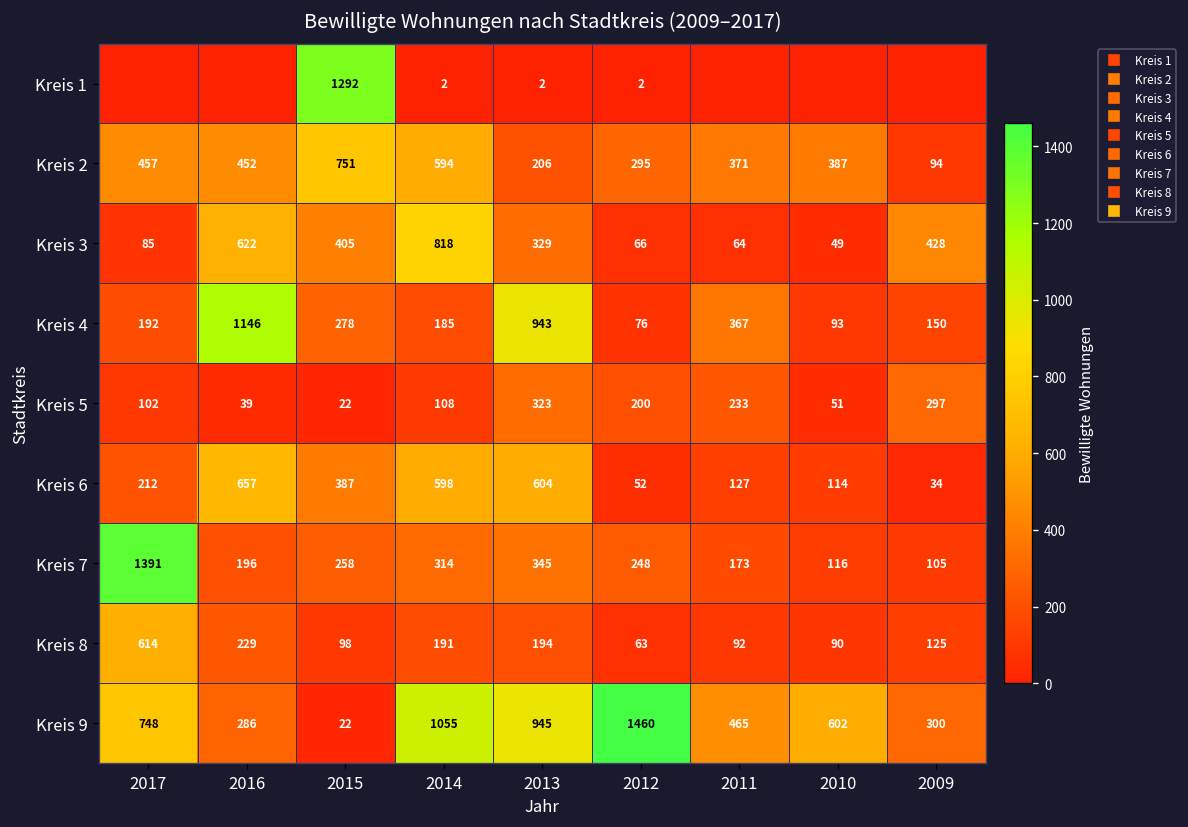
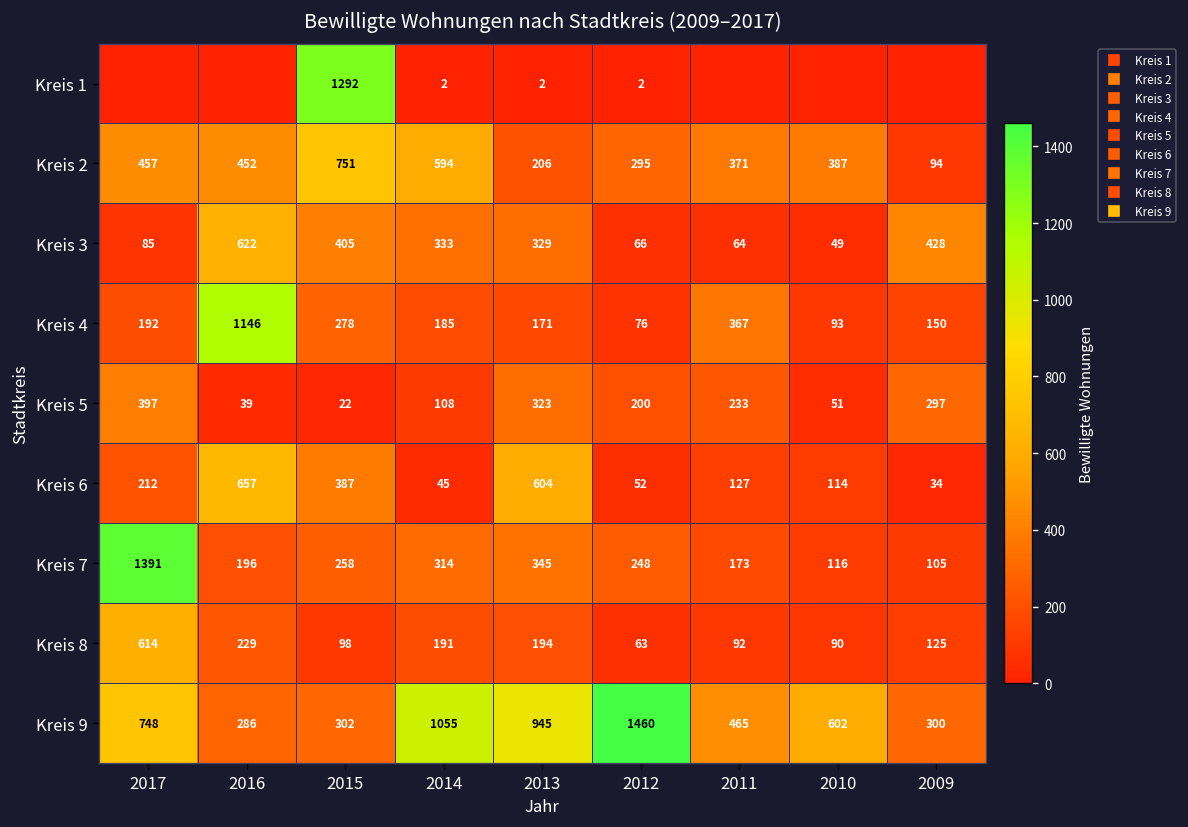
  {
    "Kreis 1": {
      "2015": 1292,
      "2014": 2,
      "2013": 2,
      "2012": 2
    },
    "Kreis 2": {
      "2017": 457,
      "2016": 452,
      "2015": 751,
      "2014": 594,
      "2013": 206,
      "2012": 295,
      "2011": 371,
      "2010": 387,
      "2009": 94
    },
    "Kreis 3": {
      "2017": 85,
      "2016": 622,
      "2015": 405,
-     "2014": 818,
+     "2014": 333,
      "2013": 329,
      "2012": 66,
      "2011": 64,
      "2010": 49,
      "2009": 428
    },
    "Kreis 4": {
      "2017": 192,
      "2016": 1146,
      "2015": 278,
      "2014": 185,
-     "2013": 943,
+     "2013": 171,
      "2012": 76,
      "2011": 367,
      "2010": 93,
      "2009": 150
    },
    "Kreis 5": {
-     "2017": 102,
+     "2017": 397,
      "2016": 39,
      "2015": 22,
      "2014": 108,
      "2013": 323,
      "2012": 200,
      "2011": 233,
      "2010": 51,
      "2009": 297
    },
    "Kreis 6": {
      "2017": 212,
      "2016": 657,
      "2015": 387,
-     "2014": 598,
+     "2014": 45,
      "2013": 604,
      "2012": 52,
      "2011": 127,
      "2010": 114,
      "2009": 34
    },
    "Kreis 7": {
      "2017": 1391,
      "2016": 196,
      "2015": 258,
      "2014": 314,
      "2013": 345,
      "2012": 248,
      "2011": 173,
      "2010": 116,
      "2009": 105
    },
    "Kreis 8": {
      "2017": 614,
      "2016": 229,
      "2015": 98,
      "2014": 191,
      "2013": 194,
      "2012": 63,
      "2011": 92,
      "2010": 90,
      "2009": 125
    },
    "Kreis 9": {
      "2017": 748,
      "2016": 286,
-     "2015": 22,
+     "2015": 302,
      "2014": 1055,
      "2013": 945,
      "2012": 1460,
      "2011": 465,
      "2010": 602,
      "2009": 300
    }
  }
